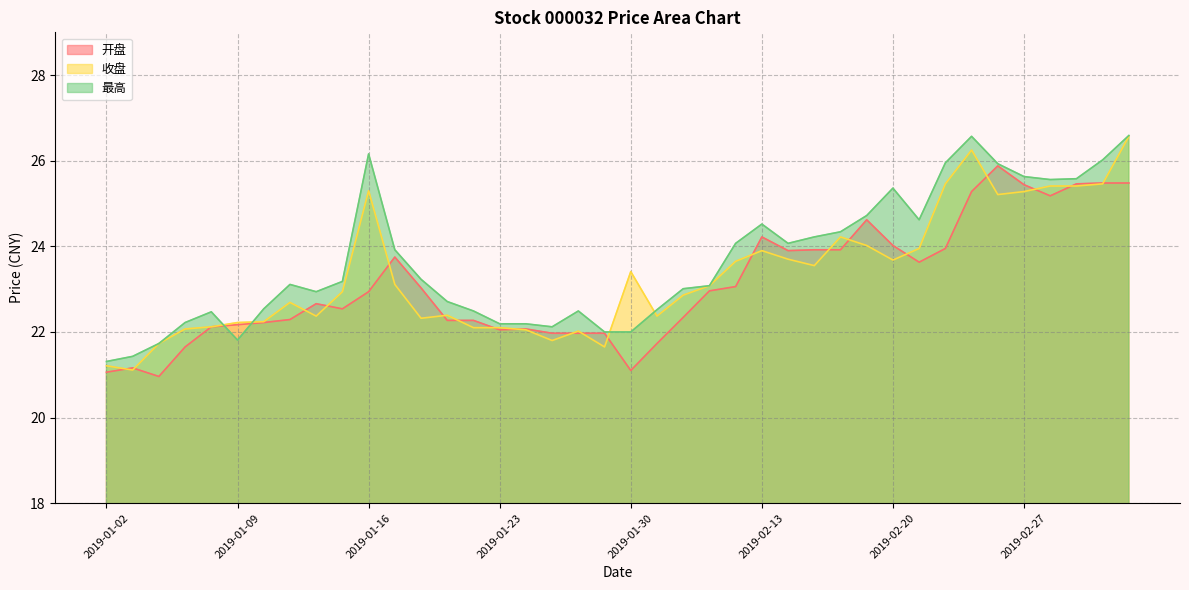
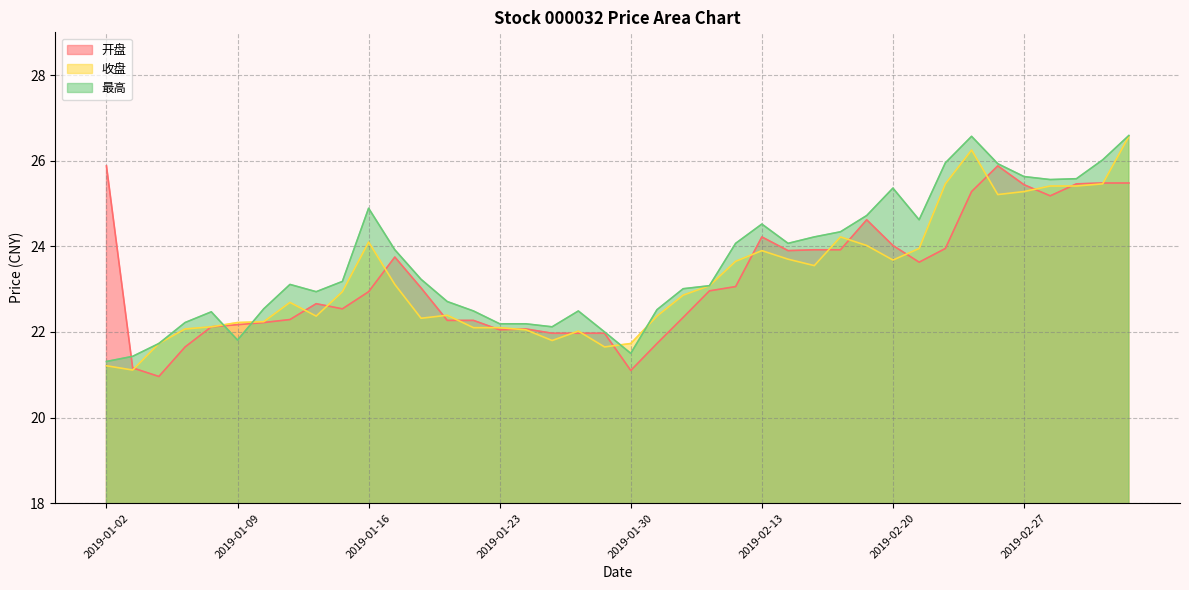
  {
    "开盘": {
-     "2019-01-02": 21.1,
+     "2019-01-02": 25.9,
      "2019-01-16": 22.9,
      "2019-01-30": 21.1,
      "2019-02-13": 24.2,
      "2019-02-20": 24.0,
      "2019-02-27": 25.4
    },
    "收盘": {
      "2019-01-02": 21.2,
-     "2019-01-16": 25.3,
-     "2019-01-30": 23.4,
+     "2019-01-16": 24.1,
+     "2019-01-30": 21.7,
      "2019-02-13": 23.9,
      "2019-02-20": 23.7,
      "2019-02-27": 25.3
    },
    "最高": {
      "2019-01-02": 21.3,
      "2019-01-09": 21.8,
-     "2019-01-16": 26.2,
+     "2019-01-16": 24.9,
      "2019-01-23": 22.2,
-     "2019-01-30": 22.0,
+     "2019-01-30": 21.5,
      "2019-02-13": 24.5,
      "2019-02-20": 25.4,
      "2019-02-27": 25.6
    }
  }
